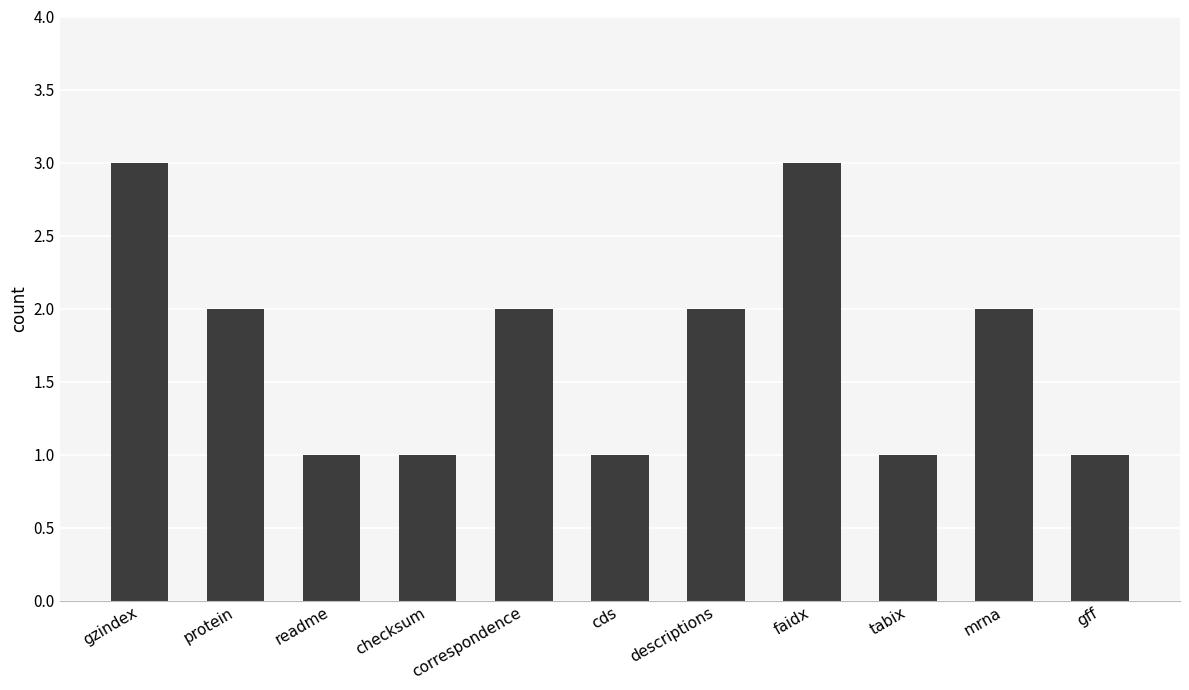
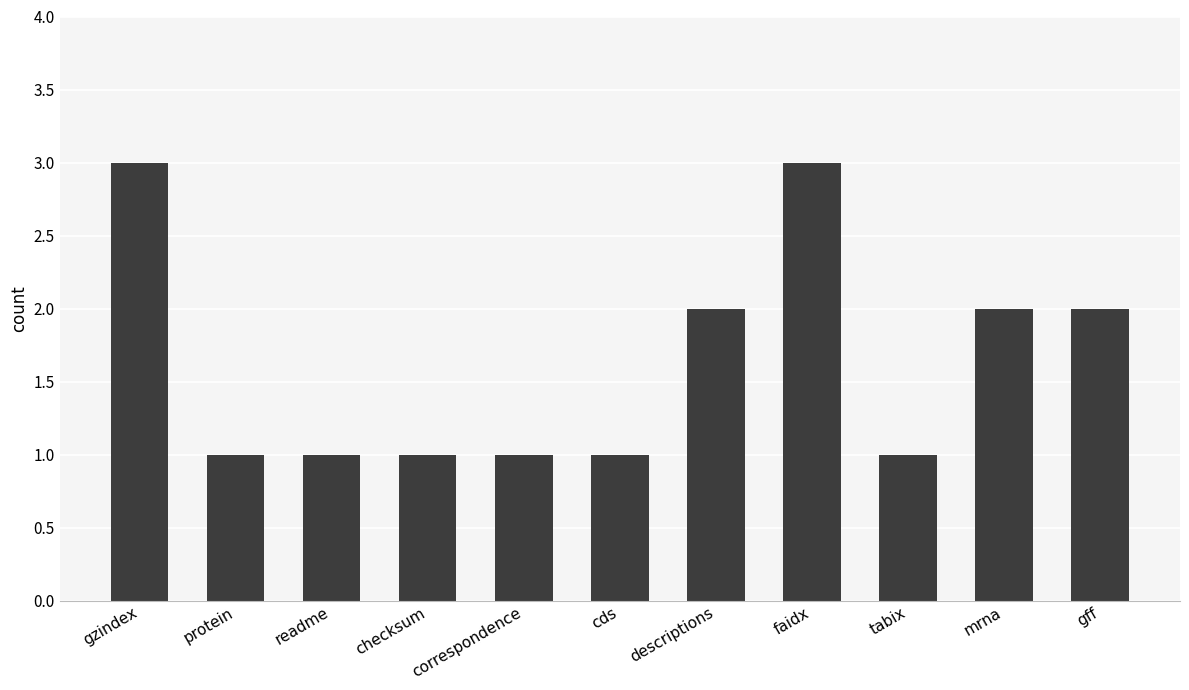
  {
    "gzindex": 3,
-   "protein": 2,
+   "protein": 1,
    "readme": 1,
    "checksum": 1,
-   "correspondence": 2,
+   "correspondence": 1,
    "cds": 1,
    "descriptions": 2,
    "faidx": 3,
    "tabix": 1,
    "mrna": 2,
-   "gff": 1
+   "gff": 2
  }
